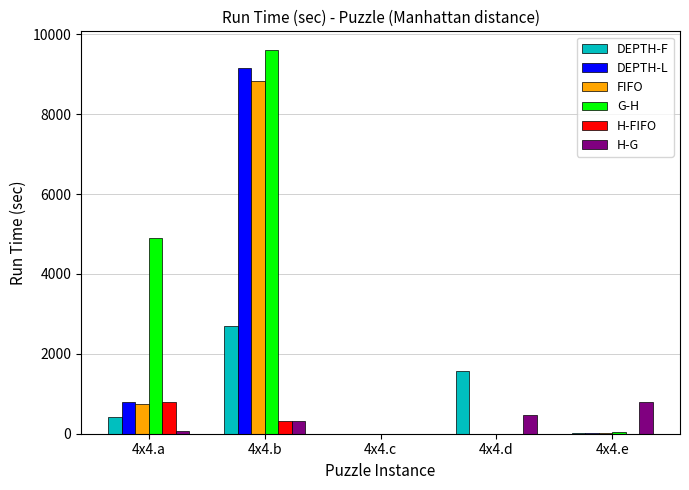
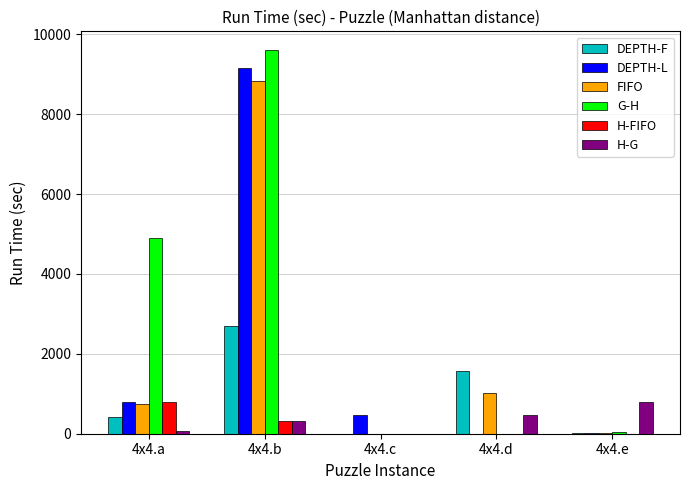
  {
    "DEPTH-F": {
      "4x4.a": 400,
      "4x4.b": 2700,
      "4x4.d": 1600
    },
    "DEPTH-L": {
      "4x4.a": 800,
      "4x4.b": 9100,
-     "4x4.c": 0
+     "4x4.c": 500
    },
    "FIFO": {
      "4x4.a": 700,
      "4x4.b": 8800,
-     "4x4.d": 0
+     "4x4.d": 1000
    },
    "G-H": {
      "4x4.a": 4900,
      "4x4.b": 9600
    },
    "H-FIFO": {
      "4x4.a": 800,
      "4x4.b": 300
    },
    "H-G": {
      "4x4.a": 100,
      "4x4.b": 300,
      "4x4.d": 500,
      "4x4.e": 800
    }
  }
